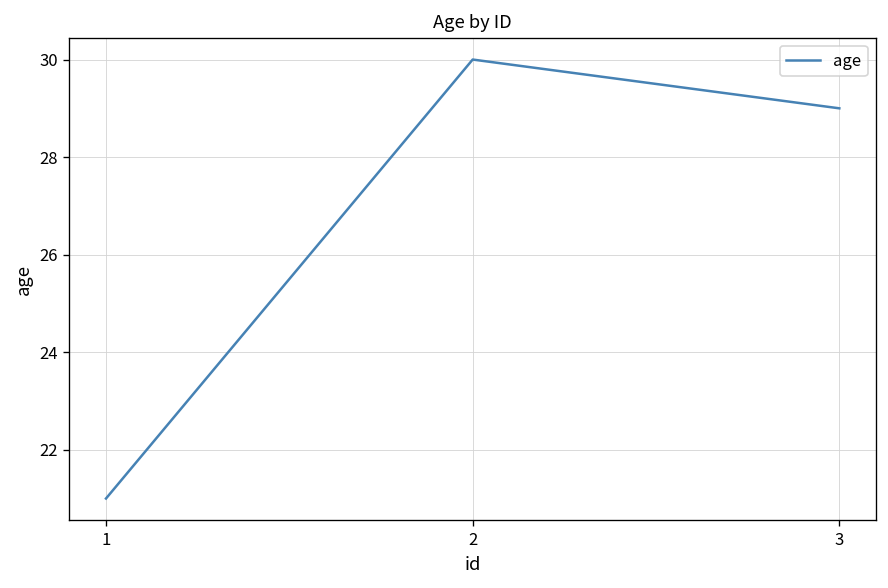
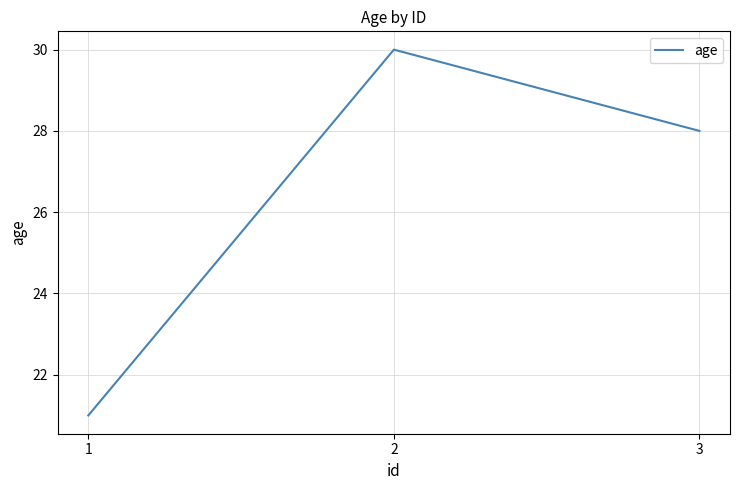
  {
    "1": 21,
    "2": 30,
-   "3": 29
+   "3": 28
  }
